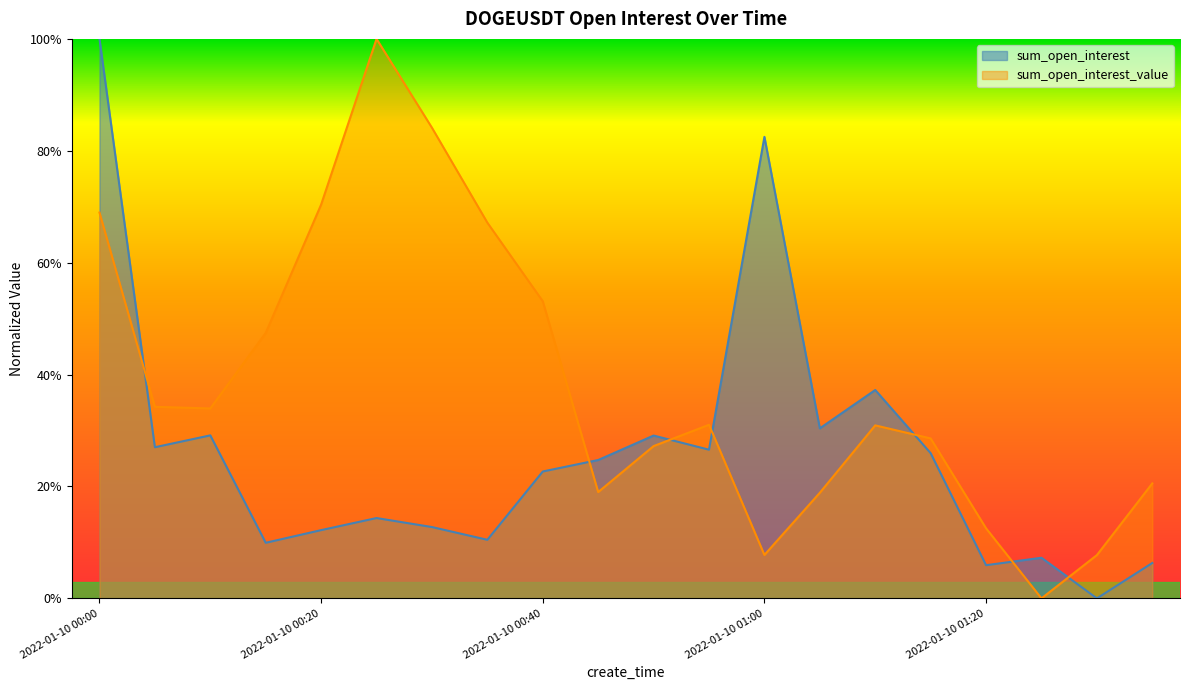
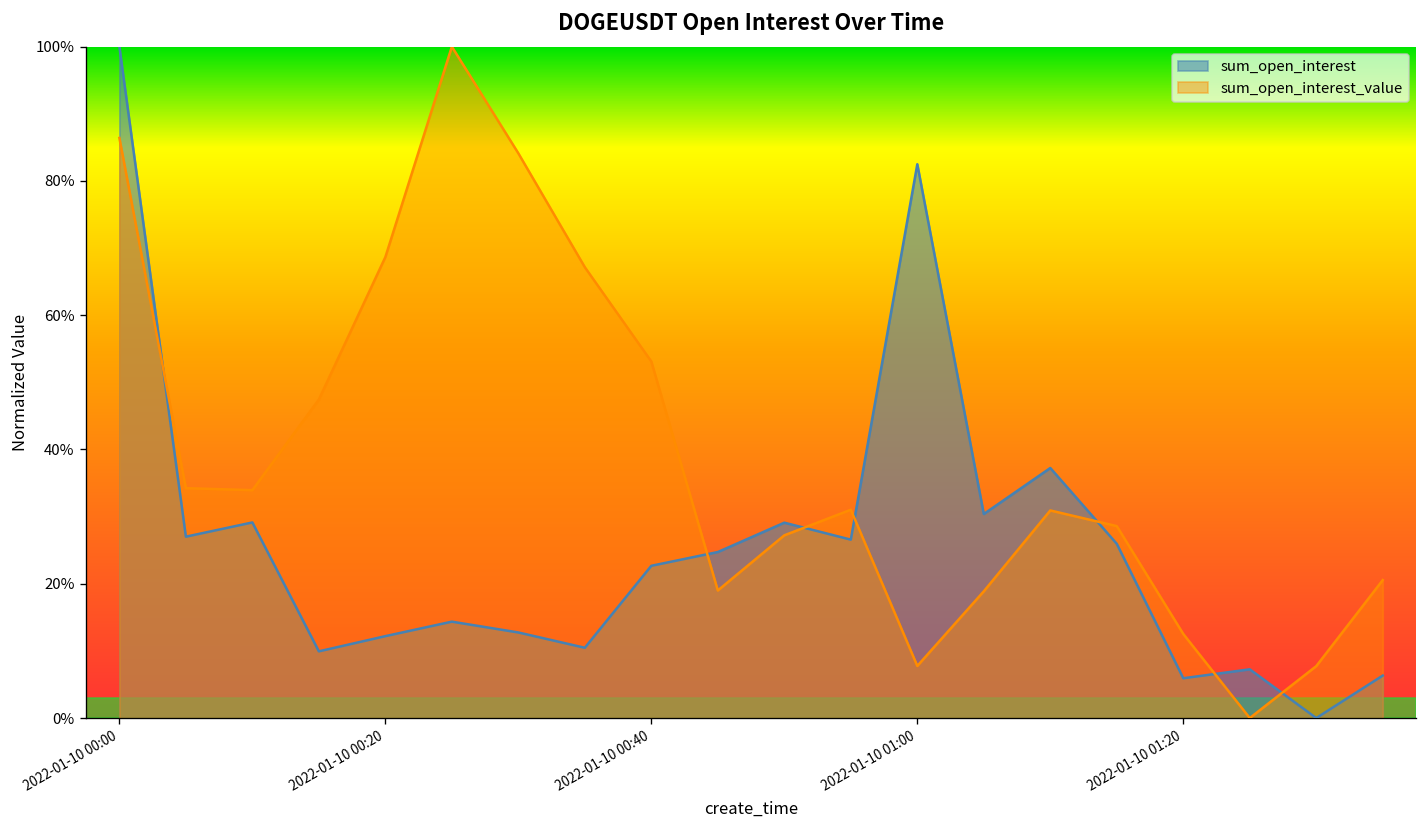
  {
    "sum_open_interest": {
      "2022-01-10 00:00": "100%",
      "2022-01-10 00:20": "12%",
      "2022-01-10 00:40": "23%",
      "2022-01-10 01:00": "82%",
      "2022-01-10 01:20": "6%"
    },
    "sum_open_interest_value": {
-     "2022-01-10 00:00": "69%",
-     "2022-01-10 00:20": "70%",
+     "2022-01-10 00:00": "86%",
+     "2022-01-10 00:20": "69%",
      "2022-01-10 00:40": "53%",
      "2022-01-10 01:00": "8%",
      "2022-01-10 01:20": "13%"
    }
  }
